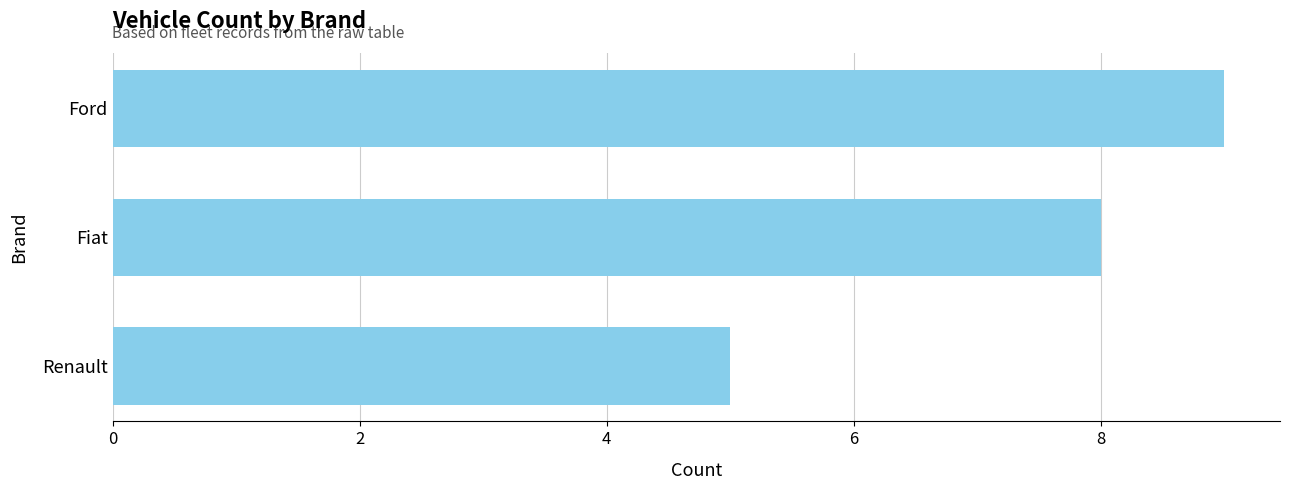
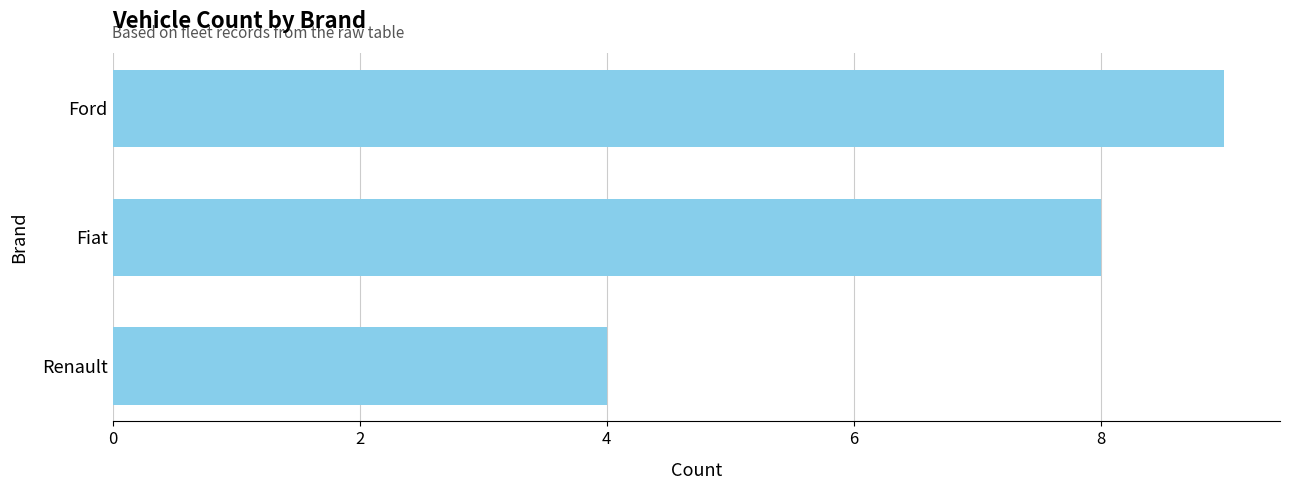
  {
    "Ford": 9,
    "Fiat": 8,
-   "Renault": 5
+   "Renault": 4
  }
